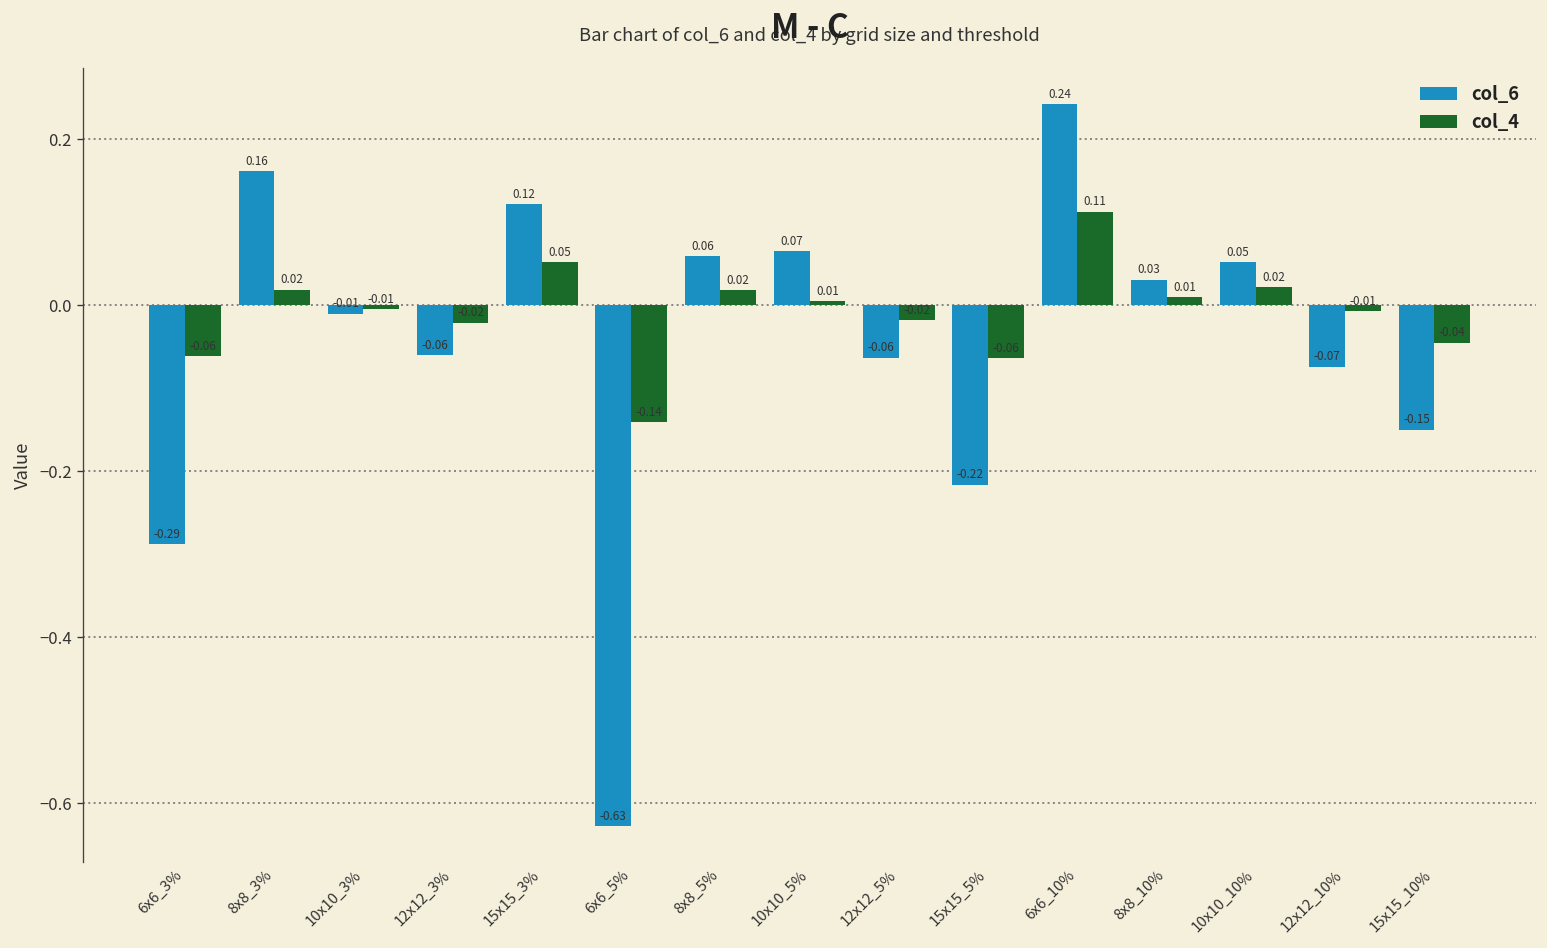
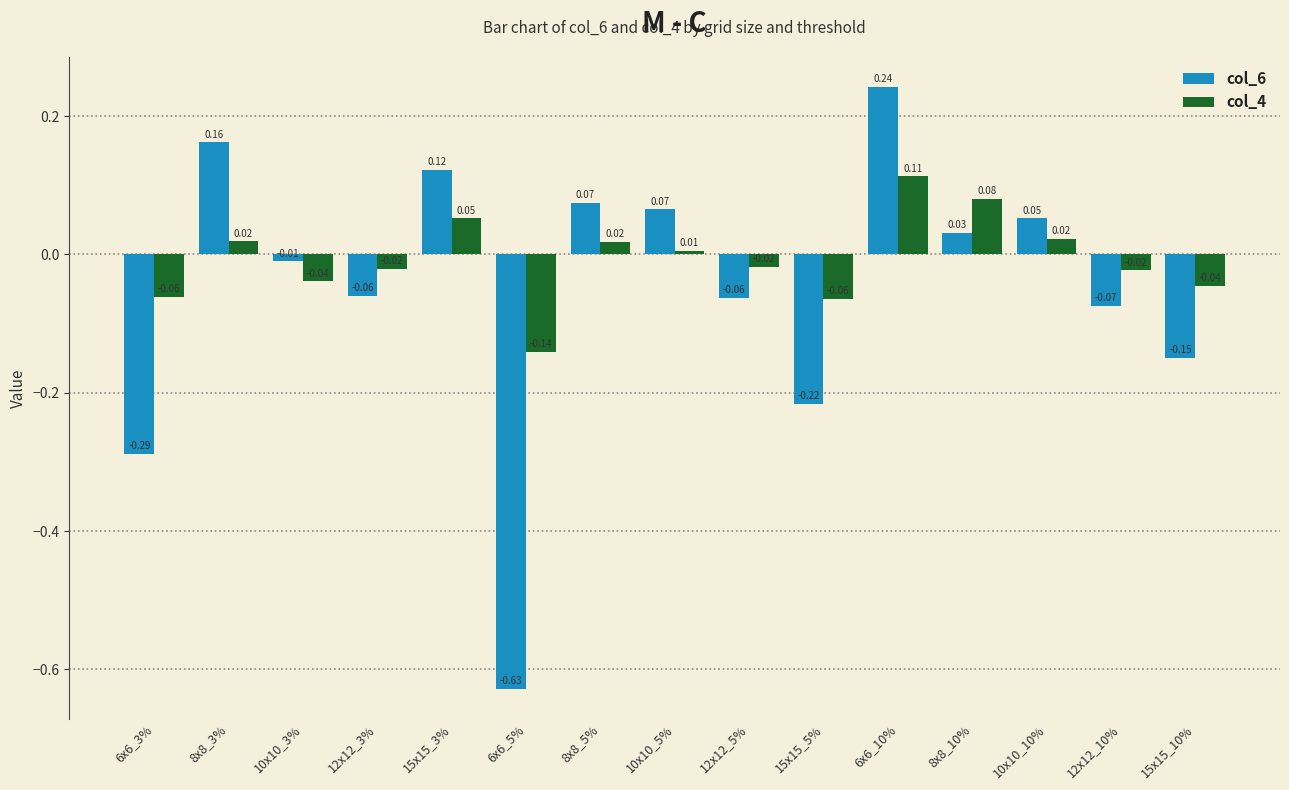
  {
    "col_6": {
      "6x6_3%": -0.29,
      "8x8_3%": 0.16,
      "10x10_3%": -0.01,
      "12x12_3%": -0.06,
      "15x15_3%": 0.12,
      "6x6_5%": -0.63,
-     "8x8_5%": 0.06,
+     "8x8_5%": 0.07,
      "10x10_5%": 0.07,
      "12x12_5%": -0.06,
      "15x15_5%": -0.22,
      "6x6_10%": 0.24,
      "8x8_10%": 0.03,
      "10x10_10%": 0.05,
      "12x12_10%": -0.07,
      "15x15_10%": -0.15
    },
    "col_4": {
      "6x6_3%": -0.06,
      "8x8_3%": 0.02,
-     "10x10_3%": -0.01,
+     "10x10_3%": -0.04,
      "12x12_3%": -0.02,
      "15x15_3%": 0.05,
      "6x6_5%": -0.14,
      "8x8_5%": 0.02,
      "10x10_5%": 0.01,
      "12x12_5%": -0.02,
      "15x15_5%": -0.06,
      "6x6_10%": 0.11,
-     "8x8_10%": 0.01,
+     "8x8_10%": 0.08,
      "10x10_10%": 0.02,
-     "12x12_10%": -0.01,
+     "12x12_10%": -0.02,
      "15x15_10%": -0.04
    }
  }
